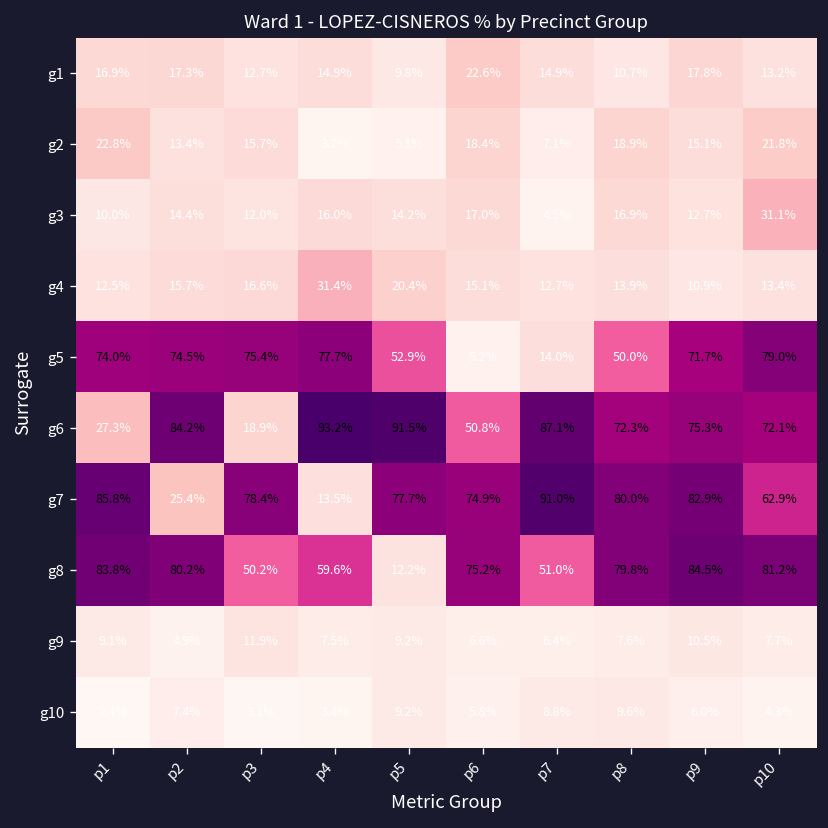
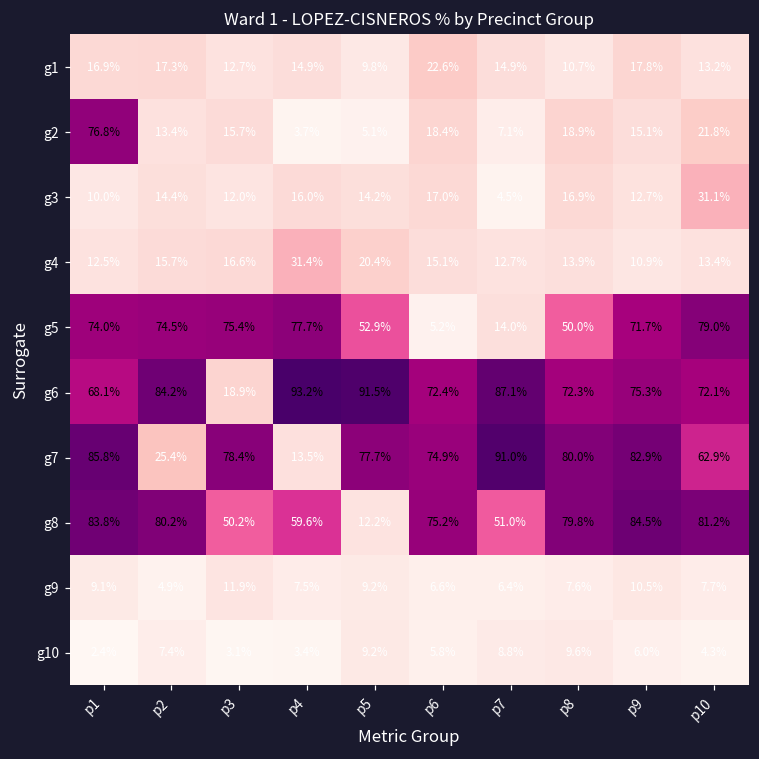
  {
    "g1": {
      "p6": "22.6%"
    },
    "g2": {
-     "p1": "22.8%",
+     "p1": "76.8%",
      "p10": "21.8%"
    },
    "g3": {
      "p10": "31.1%"
    },
    "g4": {
      "p4": "31.4%",
      "p5": "20.4%"
    },
    "g5": {
      "p1": "74.0%",
      "p2": "74.5%",
      "p3": "75.4%",
      "p4": "77.7%",
      "p5": "52.9%",
      "p8": "50.0%",
      "p9": "71.7%",
      "p10": "79.0%"
    },
    "g6": {
-     "p1": "27.3%",
+     "p1": "68.1%",
      "p2": "84.2%",
      "p4": "93.2%",
      "p5": "91.5%",
-     "p6": "50.8%",
+     "p6": "72.4%",
      "p7": "87.1%",
      "p8": "72.3%",
      "p9": "75.3%",
      "p10": "72.1%"
    },
    "g7": {
      "p1": "85.8%",
      "p2": "25.4%",
      "p3": "78.4%",
      "p5": "77.7%",
      "p6": "74.9%",
      "p7": "91.0%",
      "p8": "80.0%",
      "p9": "82.9%",
      "p10": "62.9%"
    },
    "g8": {
      "p1": "83.8%",
      "p2": "80.2%",
      "p3": "50.2%",
      "p4": "59.6%",
      "p6": "75.2%",
      "p7": "51.0%",
      "p8": "79.8%",
      "p9": "84.5%",
      "p10": "81.2%"
    }
  }
